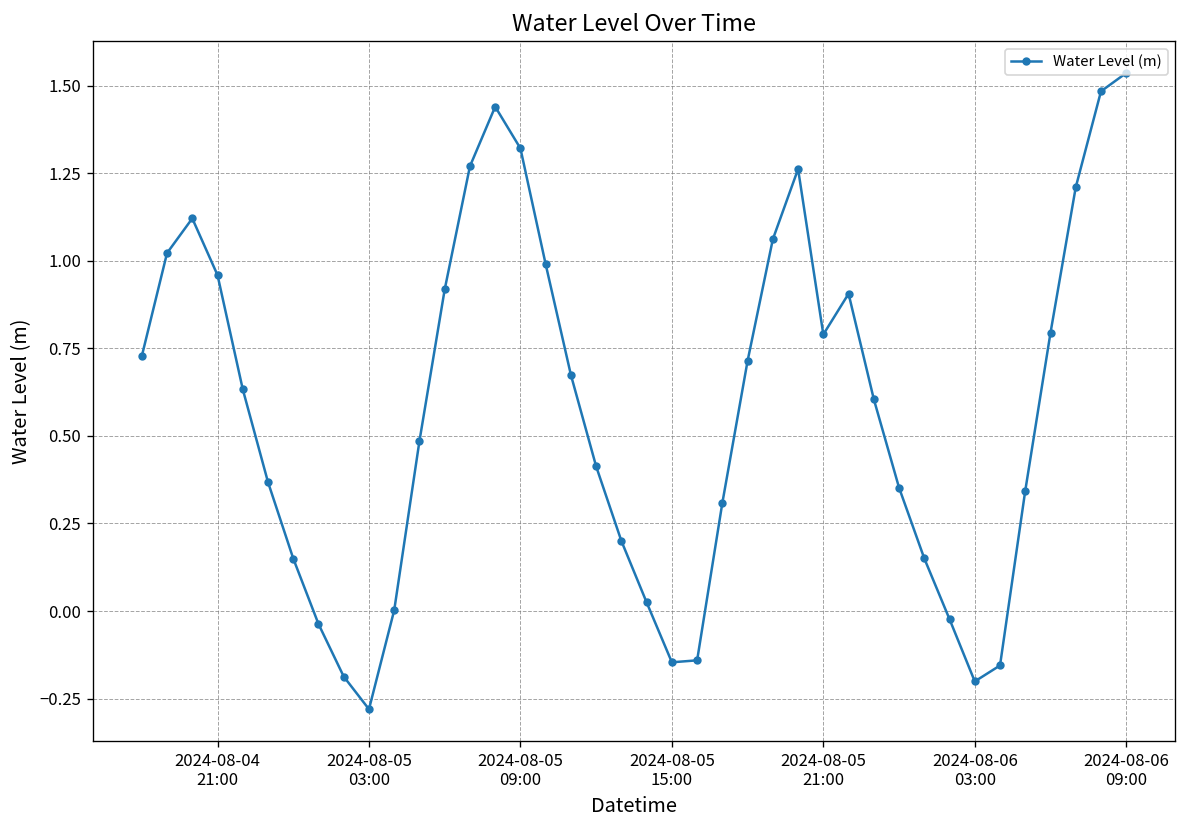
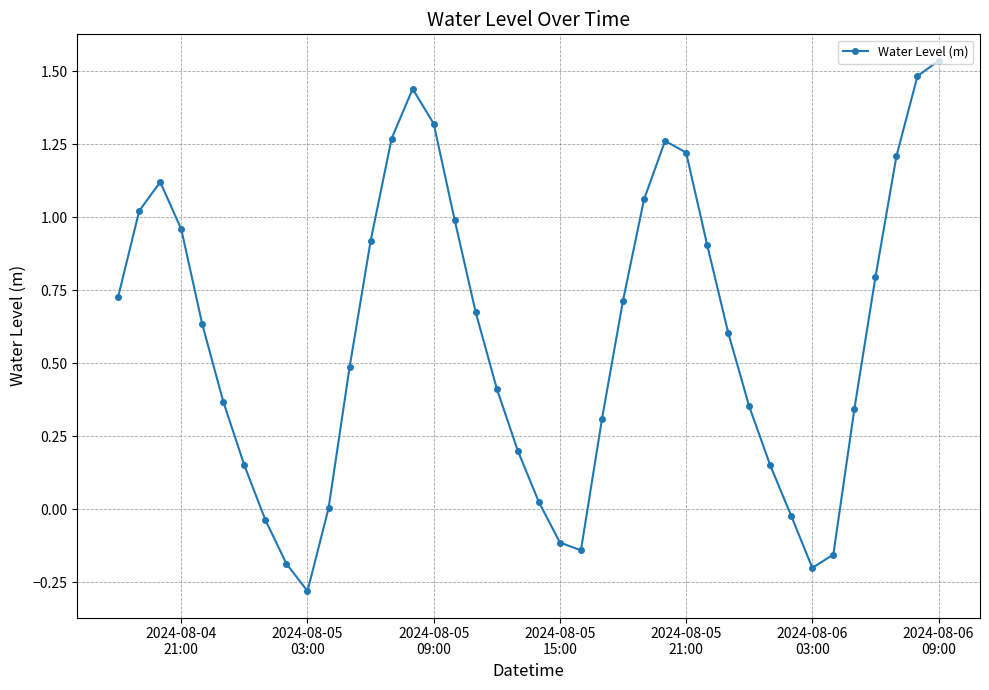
  {
    "2024-08-04 21:00": 0.96,
    "2024-08-05 03:00": -0.28,
    "2024-08-05 09:00": 1.32,
-   "2024-08-05 15:00": -0.15,
-   "2024-08-05 21:00": 0.79,
+   "2024-08-05 15:00": -0.11,
+   "2024-08-05 21:00": 1.22,
    "2024-08-06 03:00": -0.20
  }
